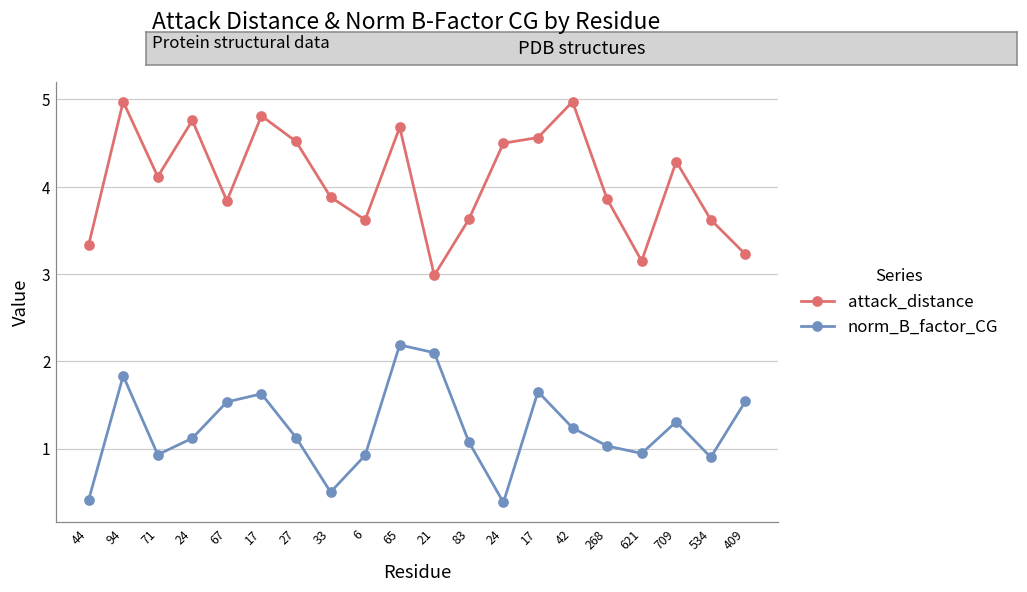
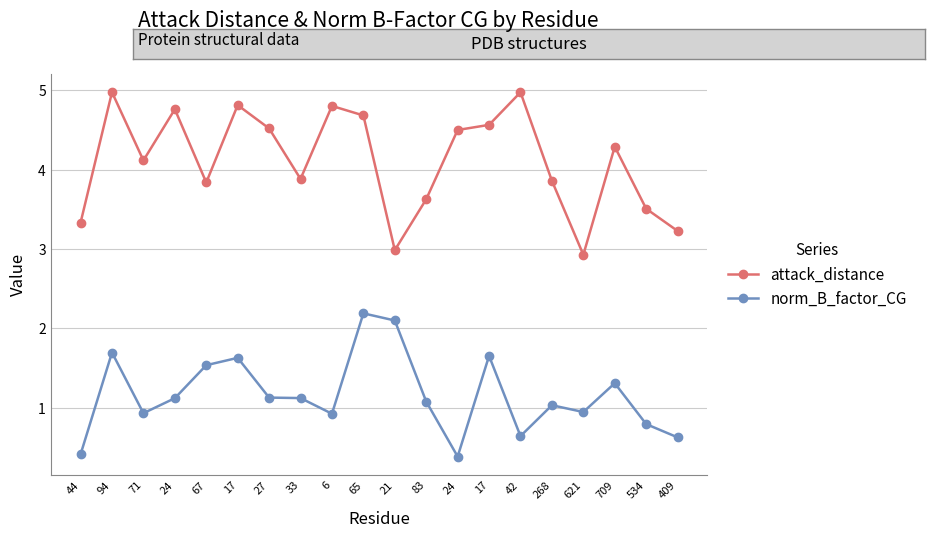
  {
    "attack_distance": {
      "44": 3.3,
      "94": 5.0,
      "71": 4.1,
      "67": 3.8,
      "27": 4.5,
      "33": 3.9,
-     "6": 3.6,
+     "6": 4.8,
      "65": 4.7,
      "21": 3.0,
      "83": 3.6,
      "42": 5.0,
      "268": 3.9,
-     "621": 3.1,
+     "621": 2.9,
      "709": 4.3,
-     "534": 3.6,
+     "534": 3.5,
      "409": 3.2
    },
    "norm_B_factor_CG": {
      "44": 0.4,
-     "94": 1.8,
+     "94": 1.7,
      "71": 0.9,
      "67": 1.5,
      "27": 1.1,
-     "33": 0.5,
+     "33": 1.1,
      "6": 0.9,
      "65": 2.2,
      "21": 2.1,
      "83": 1.1,
-     "42": 1.2,
+     "42": 0.6,
      "268": 1.0,
      "621": 0.9,
      "709": 1.3,
-     "534": 0.9,
-     "409": 1.5
+     "534": 0.8,
+     "409": 0.6
    }
  }
